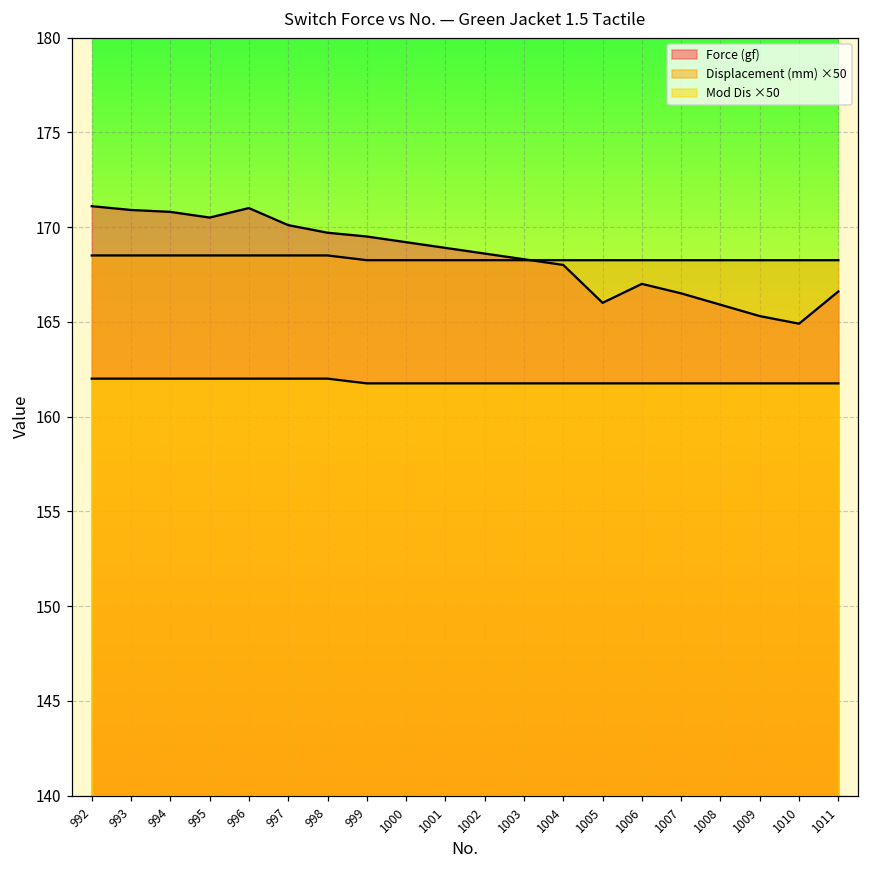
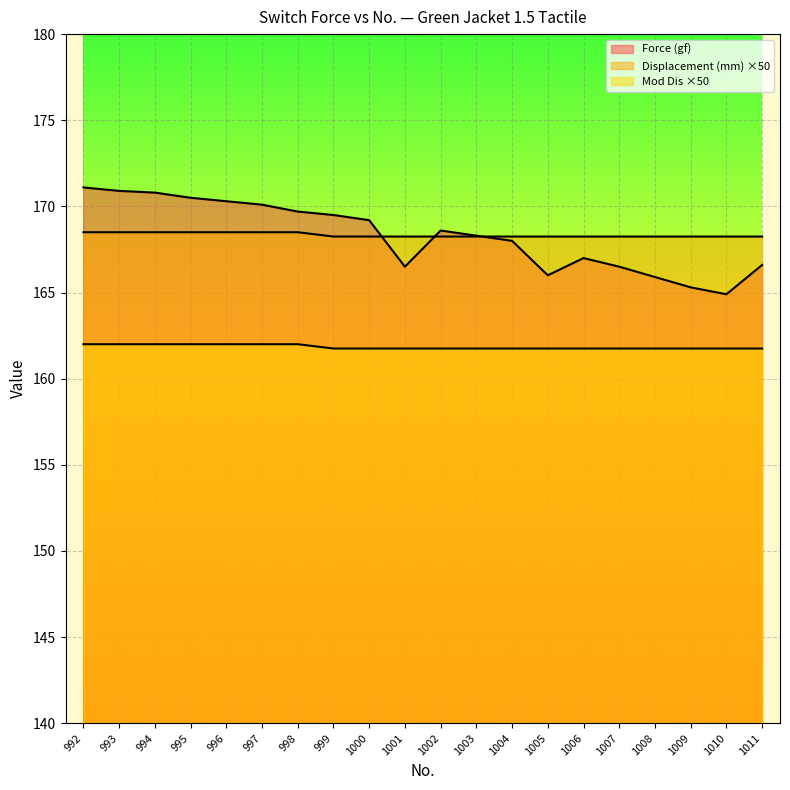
  {
    "Force (gf)": {
      "992": 171.1,
      "993": 170.9,
      "994": 170.8,
      "995": 170.5,
-     "996": 171.0,
+     "996": 170.3,
      "997": 170.1,
      "998": 169.7,
      "999": 169.5,
      "1000": 169.2,
-     "1001": 168.9,
+     "1001": 166.5,
      "1002": 168.6,
      "1004": 168.0,
      "1005": 166.0,
      "1006": 167.0,
      "1007": 166.5,
      "1008": 165.9,
      "1009": 165.3,
      "1010": 164.9,
      "1011": 166.6
    }
  }
